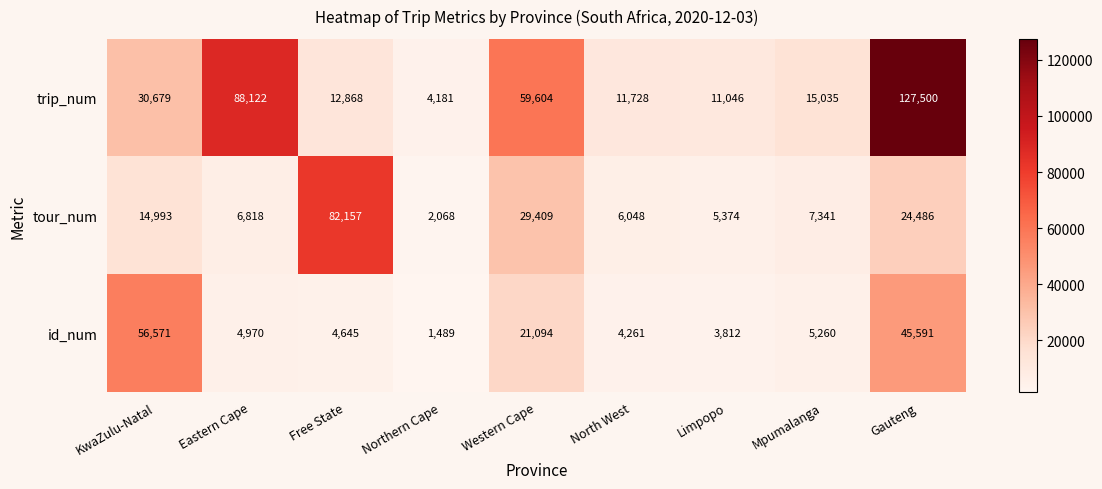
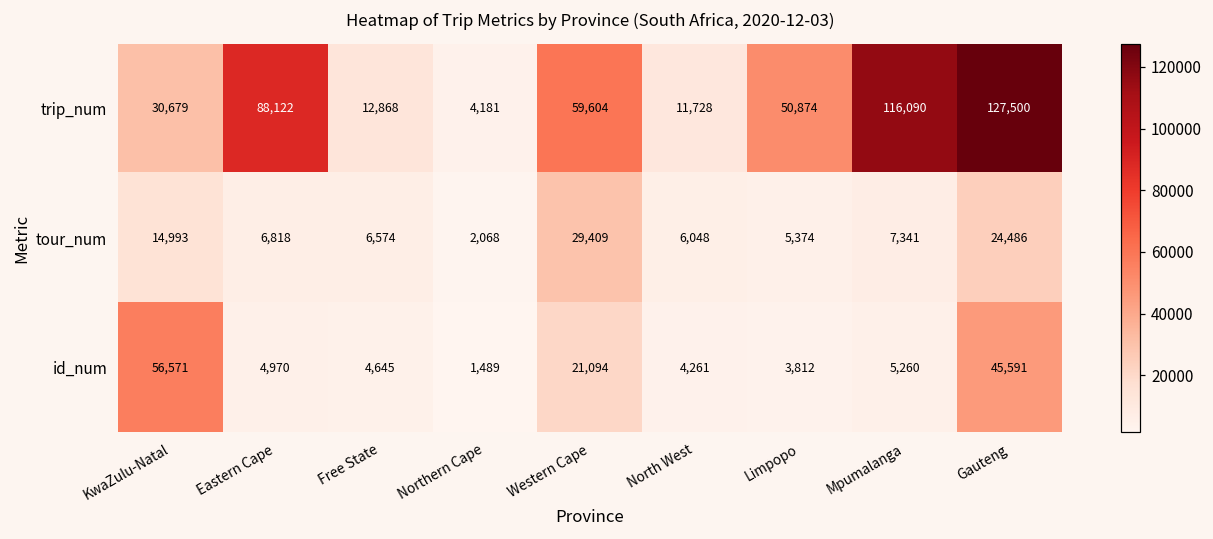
  {
    "trip_num": {
      "KwaZulu-Natal": "30,679",
      "Eastern Cape": "88,122",
      "Free State": "12,868",
      "Northern Cape": "4,181",
      "Western Cape": "59,604",
      "North West": "11,728",
-     "Limpopo": "11,046",
-     "Mpumalanga": "15,035",
+     "Limpopo": "50,874",
+     "Mpumalanga": "116,090",
      "Gauteng": "127,500"
    },
    "tour_num": {
      "KwaZulu-Natal": "14,993",
      "Eastern Cape": "6,818",
-     "Free State": "82,157",
+     "Free State": "6,574",
      "Northern Cape": "2,068",
      "Western Cape": "29,409",
      "North West": "6,048",
      "Limpopo": "5,374",
      "Mpumalanga": "7,341",
      "Gauteng": "24,486"
    },
    "id_num": {
      "KwaZulu-Natal": "56,571",
      "Eastern Cape": "4,970",
      "Free State": "4,645",
      "Northern Cape": "1,489",
      "Western Cape": "21,094",
      "North West": "4,261",
      "Limpopo": "3,812",
      "Mpumalanga": "5,260",
      "Gauteng": "45,591"
    }
  }
